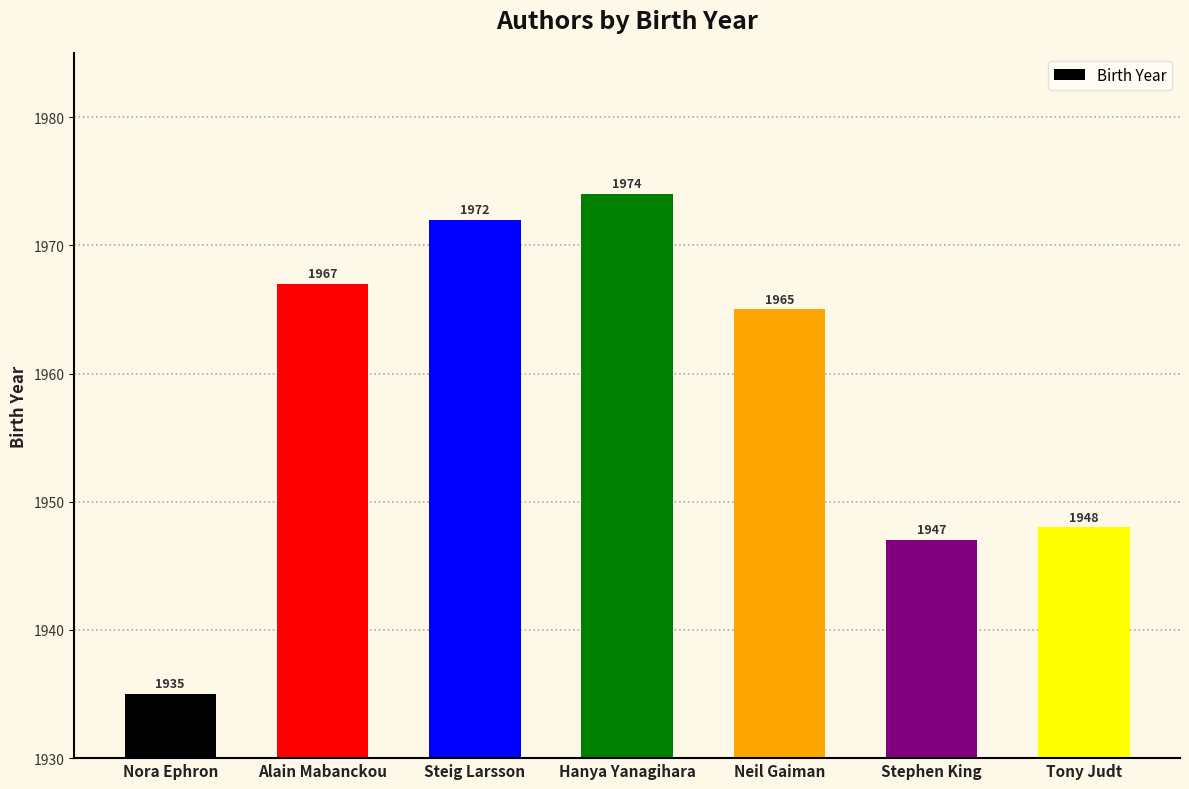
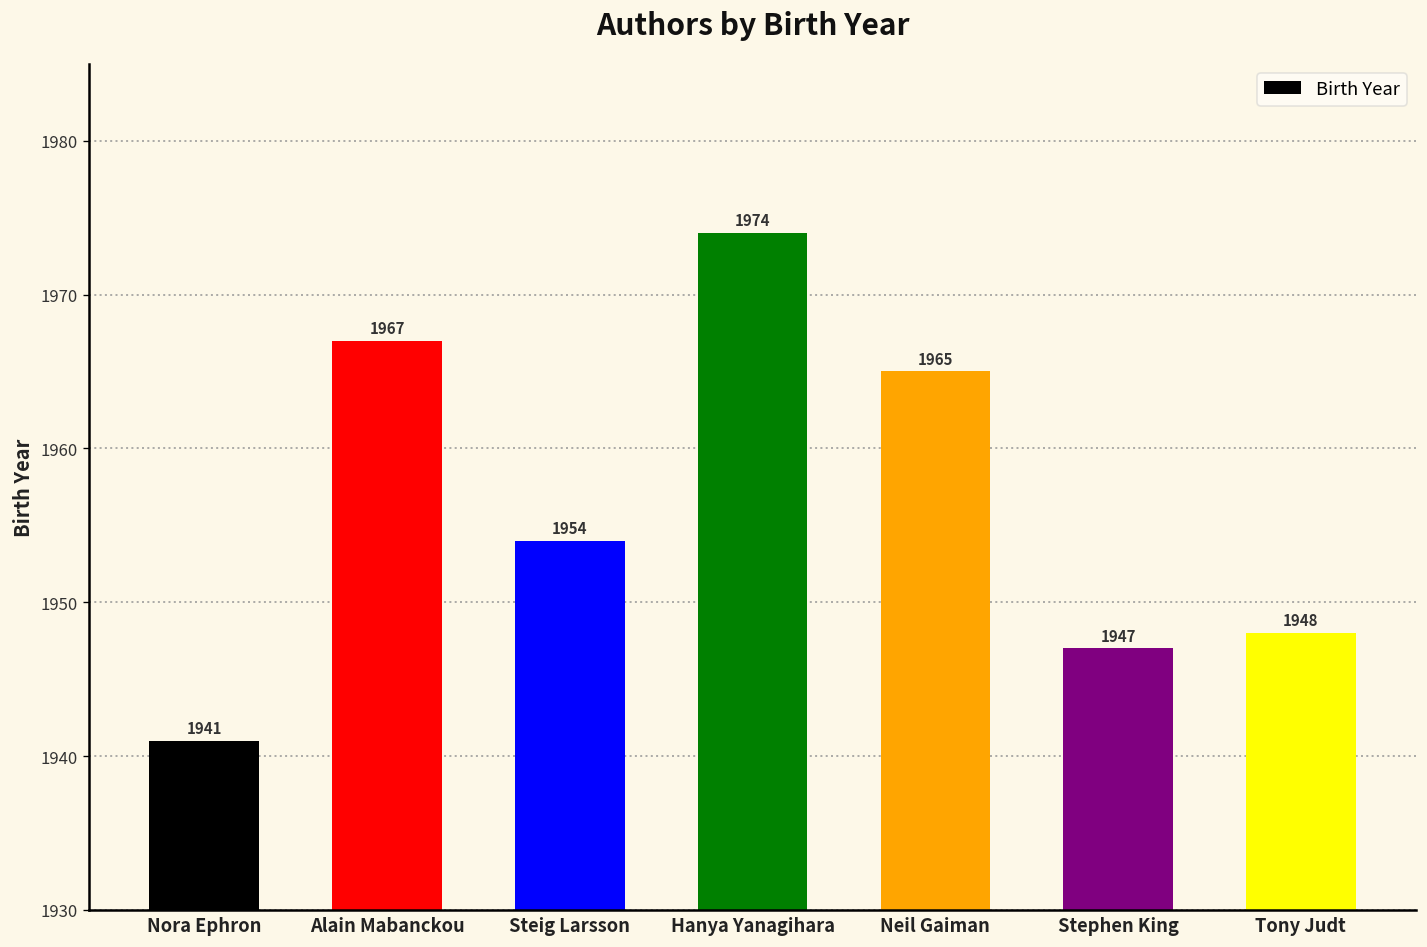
  {
-   "Nora Ephron": 1935,
+   "Nora Ephron": 1941,
    "Alain Mabanckou": 1967,
-   "Steig Larsson": 1972,
+   "Steig Larsson": 1954,
    "Hanya Yanagihara": 1974,
    "Neil Gaiman": 1965,
    "Stephen King": 1947,
    "Tony Judt": 1948
  }
